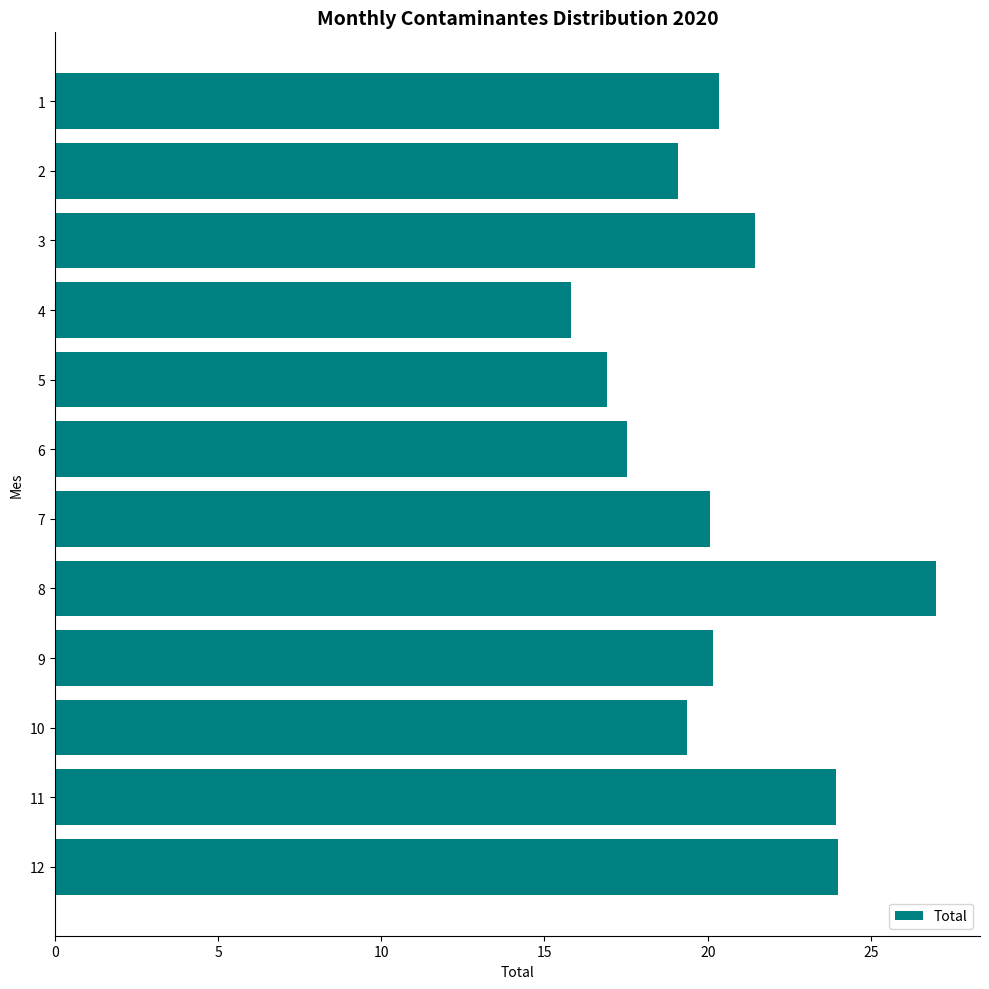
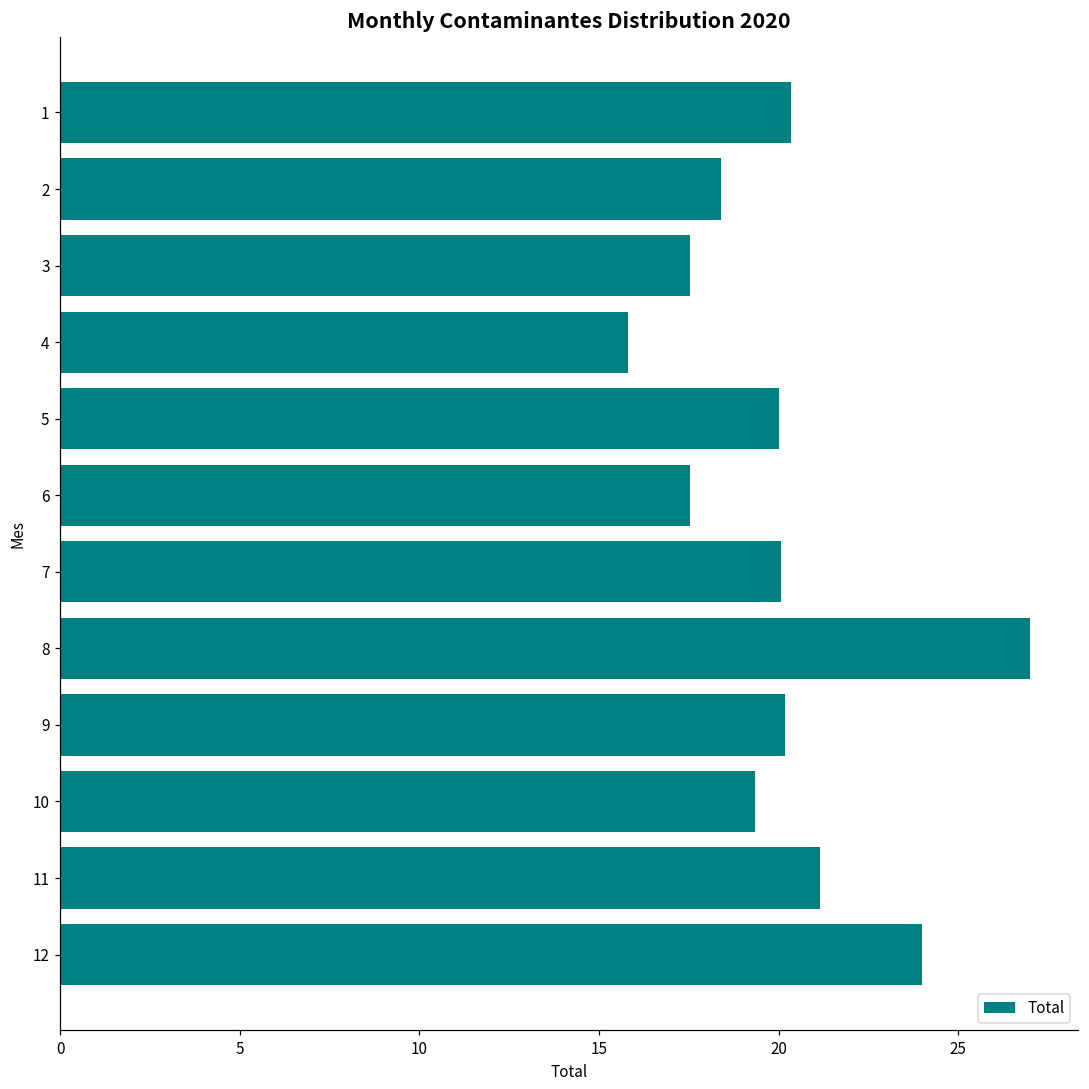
  {
    "1": 20.4,
-   "2": 19.1,
-   "3": 21.5,
+   "2": 18.4,
+   "3": 17.5,
    "4": 15.8,
-   "5": 16.9,
+   "5": 20.0,
    "6": 17.5,
    "7": 20.1,
    "8": 27.0,
    "9": 20.2,
    "10": 19.4,
-   "11": 23.9,
+   "11": 21.2,
    "12": 24.0
  }
